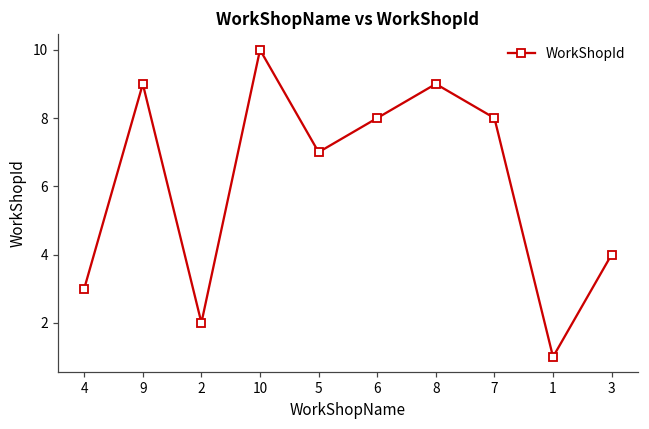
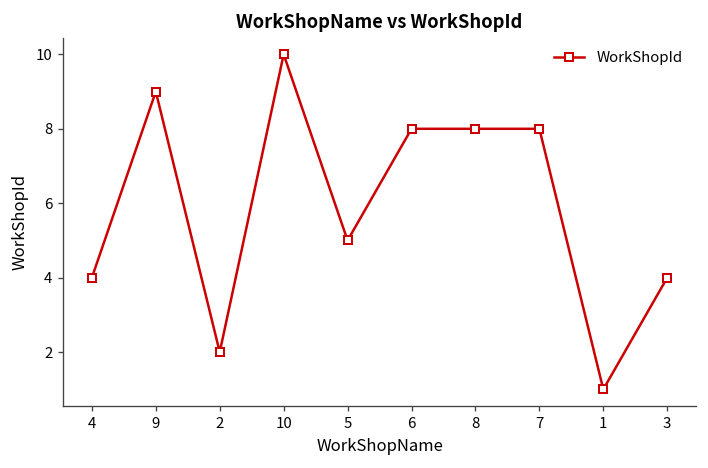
  {
-   "4": 3,
+   "4": 4,
    "9": 9,
    "2": 2,
    "10": 10,
-   "5": 7,
+   "5": 5,
    "6": 8,
-   "8": 9,
+   "8": 8,
    "7": 8,
    "1": 1,
    "3": 4
  }
